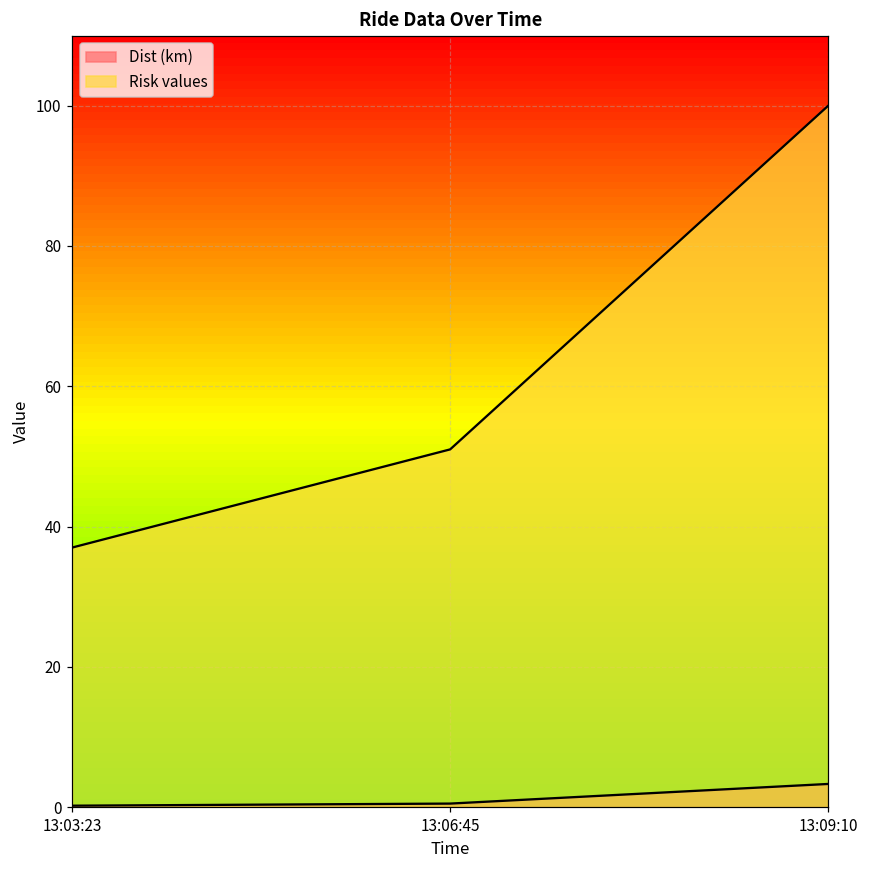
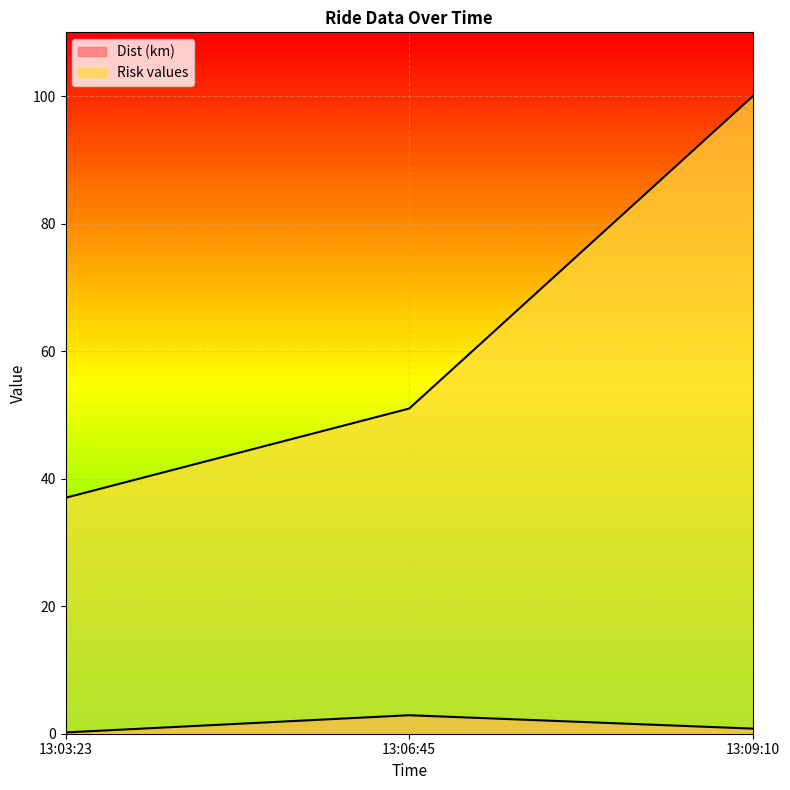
  {
    "Dist (km)": {
      "13:03:23": 0,
-     "13:06:45": 1,
-     "13:09:10": 3
+     "13:06:45": 3,
+     "13:09:10": 1
    },
    "Risk values": {
      "13:03:23": 37,
      "13:06:45": 51,
      "13:09:10": 100
    }
  }
